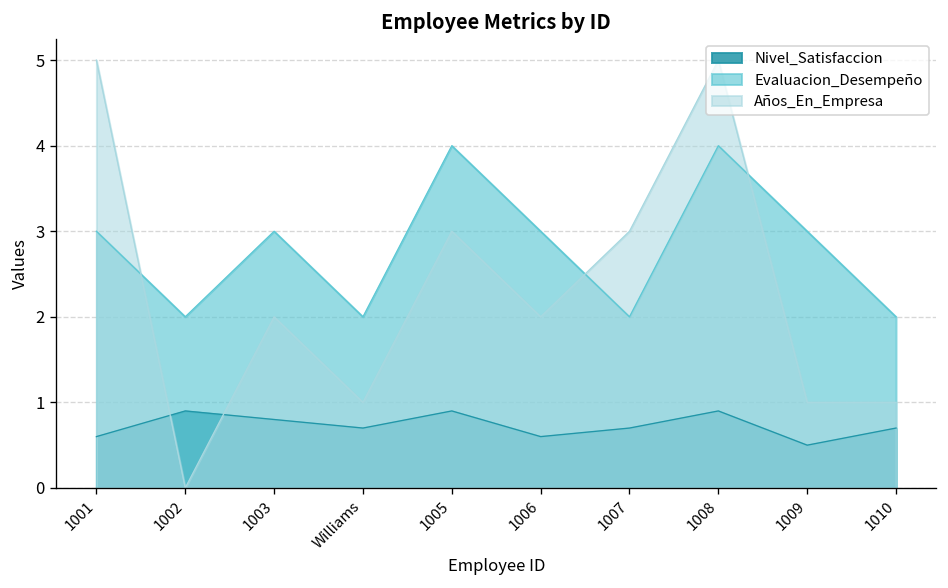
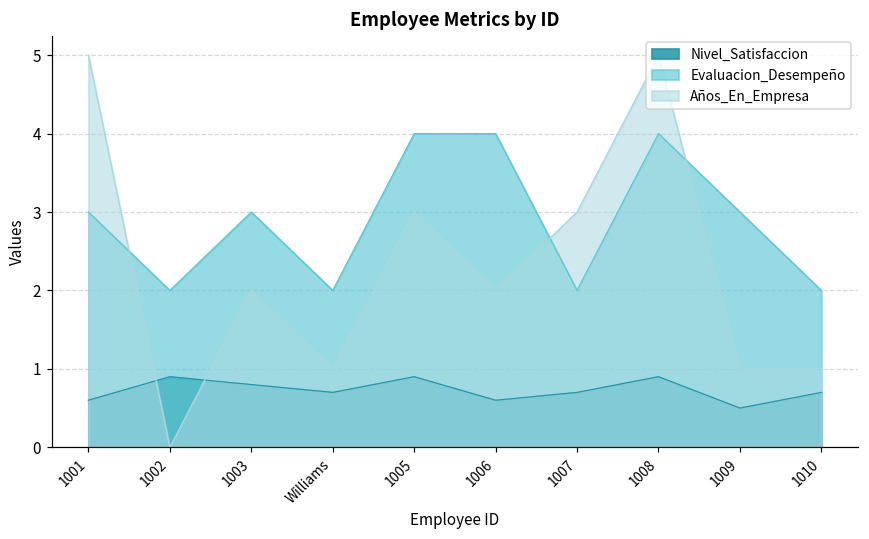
  {
    "Nivel_Satisfaccion": {
      "1001": 0.6,
      "1002": 0.9,
      "1003": 0.8,
      "Williams": 0.7,
      "1005": 0.9,
      "1006": 0.6,
      "1007": 0.7,
      "1008": 0.9,
      "1009": 0.5,
      "1010": 0.7
    },
    "Evaluacion_Desempeño": {
      "1001": 3,
      "1002": 2,
      "1003": 3,
      "Williams": 2,
      "1005": 4,
-     "1006": 3,
+     "1006": 4,
      "1007": 2,
      "1008": 4,
      "1009": 3,
      "1010": 2
    },
    "Años_En_Empresa": {
      "1001": 5,
      "1002": 0,
      "1003": 2,
      "Williams": 1,
      "1005": 3,
      "1006": 2,
      "1007": 3,
      "1009": 1,
      "1010": 1
    }
  }
